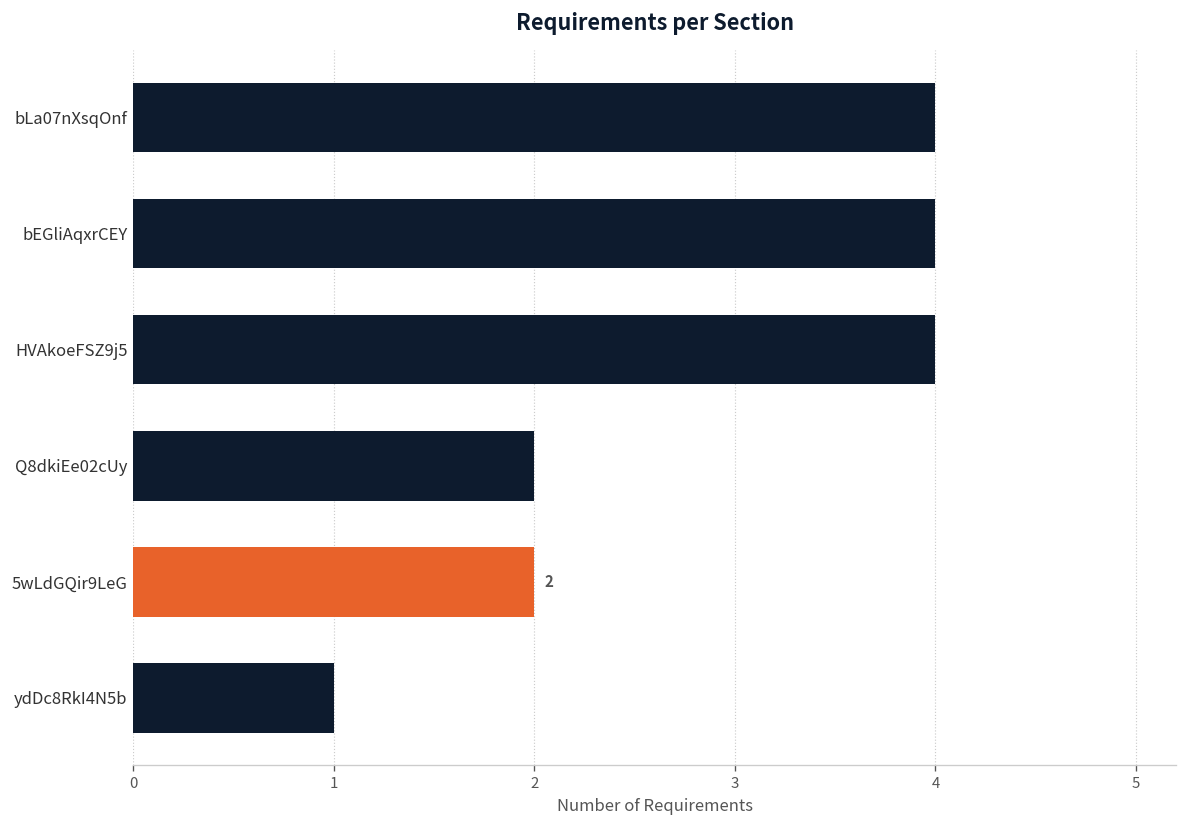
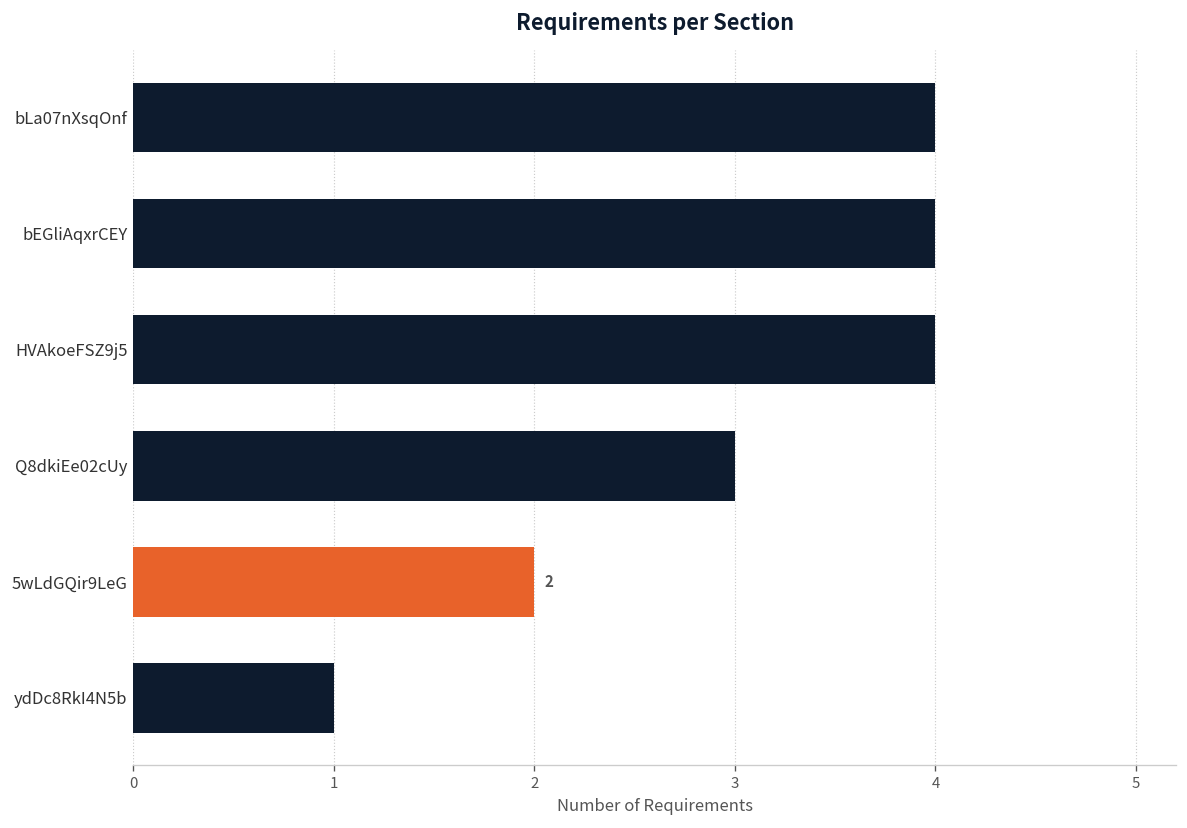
  {
    "bLa07nXsqOnf": 4,
    "bEGliAqxrCEY": 4,
    "HVAkoeFSZ9j5": 4,
-   "Q8dkiEe02cUy": 2,
+   "Q8dkiEe02cUy": 3,
    "ydDc8RkI4N5b": 1
  }
